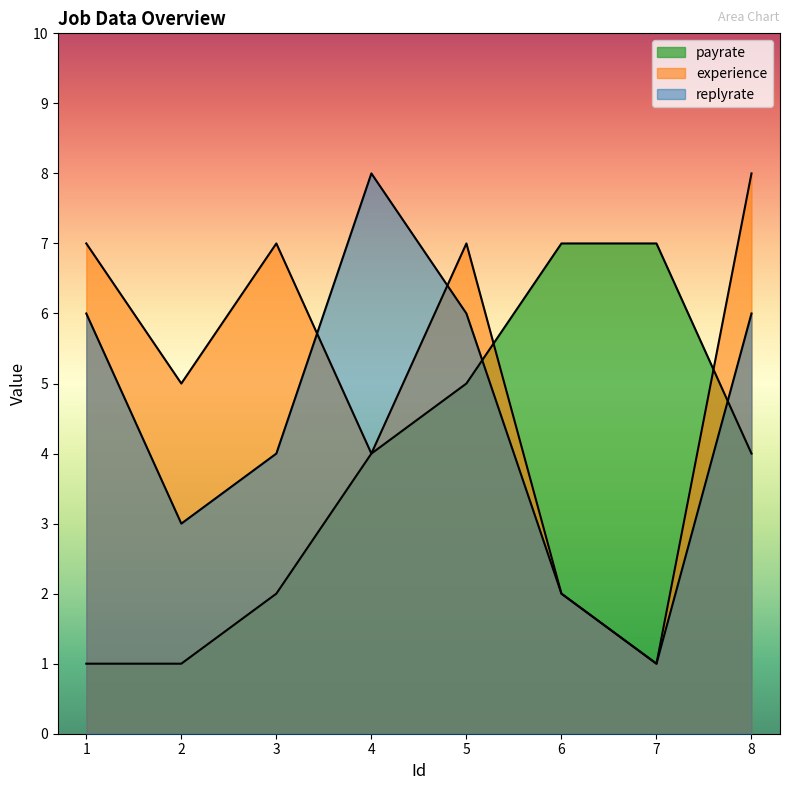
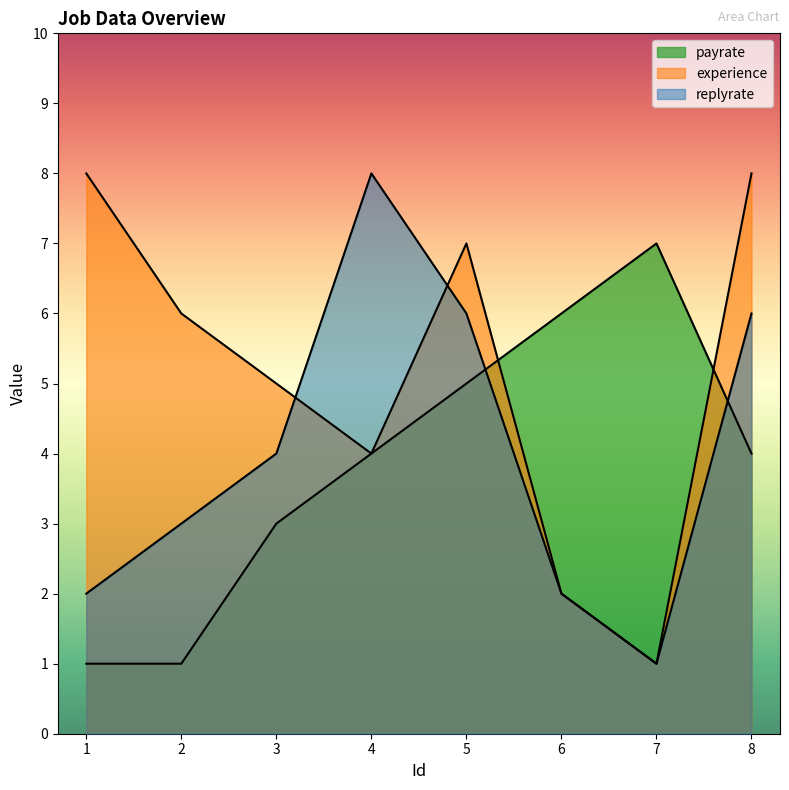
  {
    "payrate": {
      "1": 1,
      "2": 1,
-     "3": 2,
+     "3": 3,
      "5": 5,
-     "6": 7,
+     "6": 6,
      "7": 7,
      "8": 4
    },
    "experience": {
-     "1": 7,
-     "2": 5,
-     "3": 7,
+     "1": 8,
+     "2": 6,
+     "3": 5,
      "5": 7,
      "8": 8
    },
    "replyrate": {
-     "1": 6,
+     "1": 2,
      "2": 3,
      "3": 4,
      "4": 8,
      "5": 6,
      "8": 6
    }
  }
